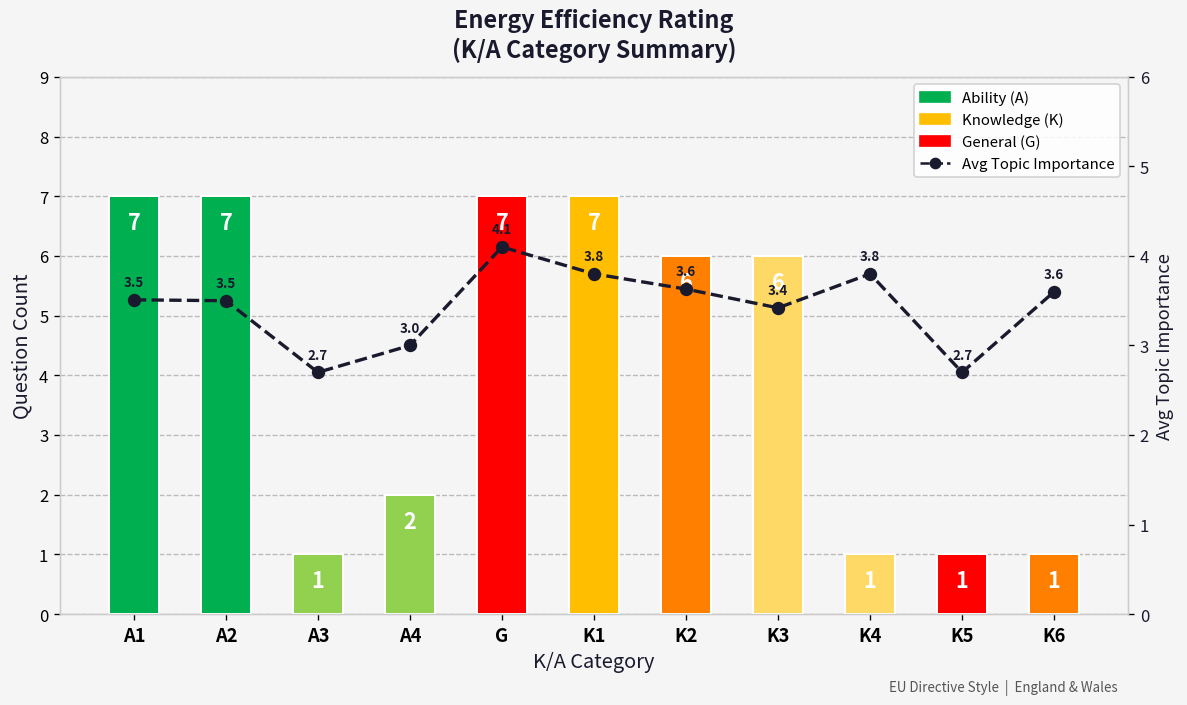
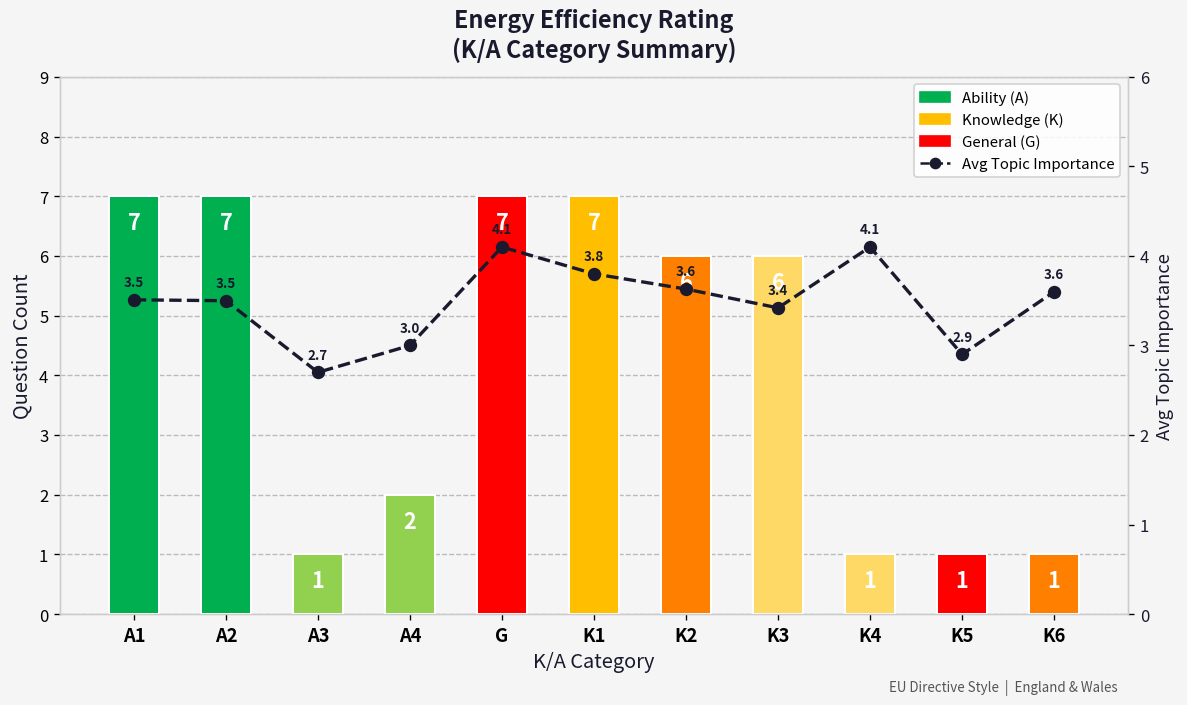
  {
    "Avg Topic Importance": {
      "A1": 3.5,
      "A2": 3.5,
      "A3": 2.7,
      "A4": 3.0,
      "K1": 3.8,
-     "K4": 3.8,
-     "K5": 2.7,
+     "K4": 4.1,
+     "K5": 2.9,
      "K6": 3.6
    }
  }
